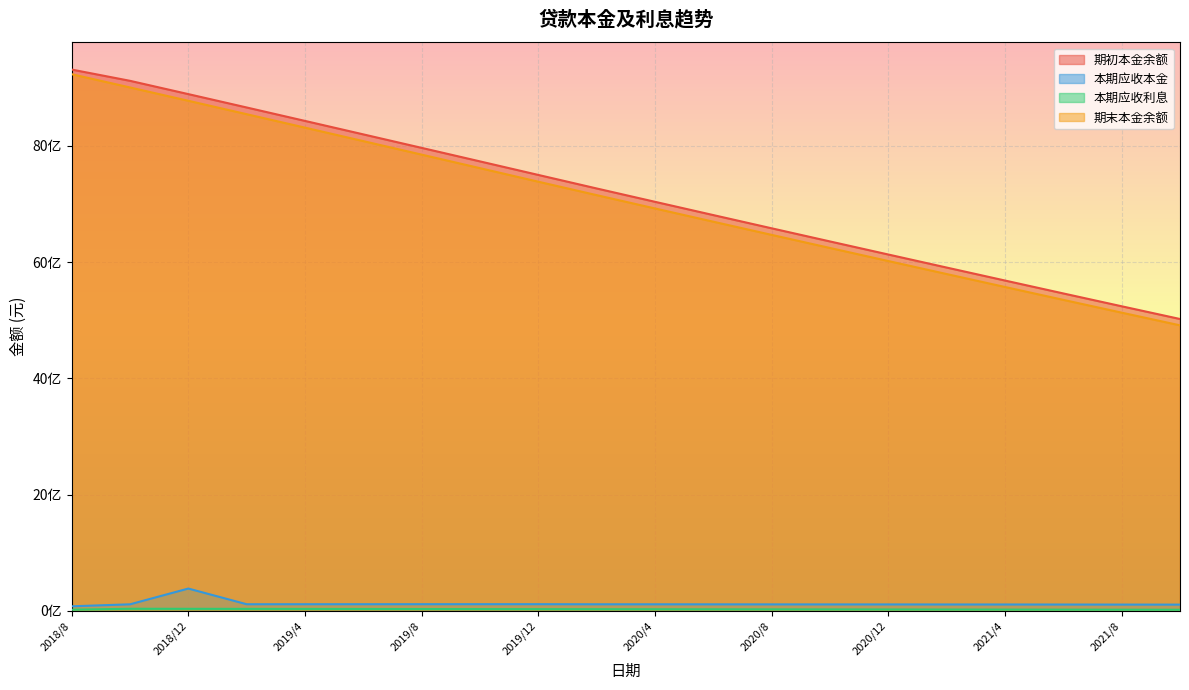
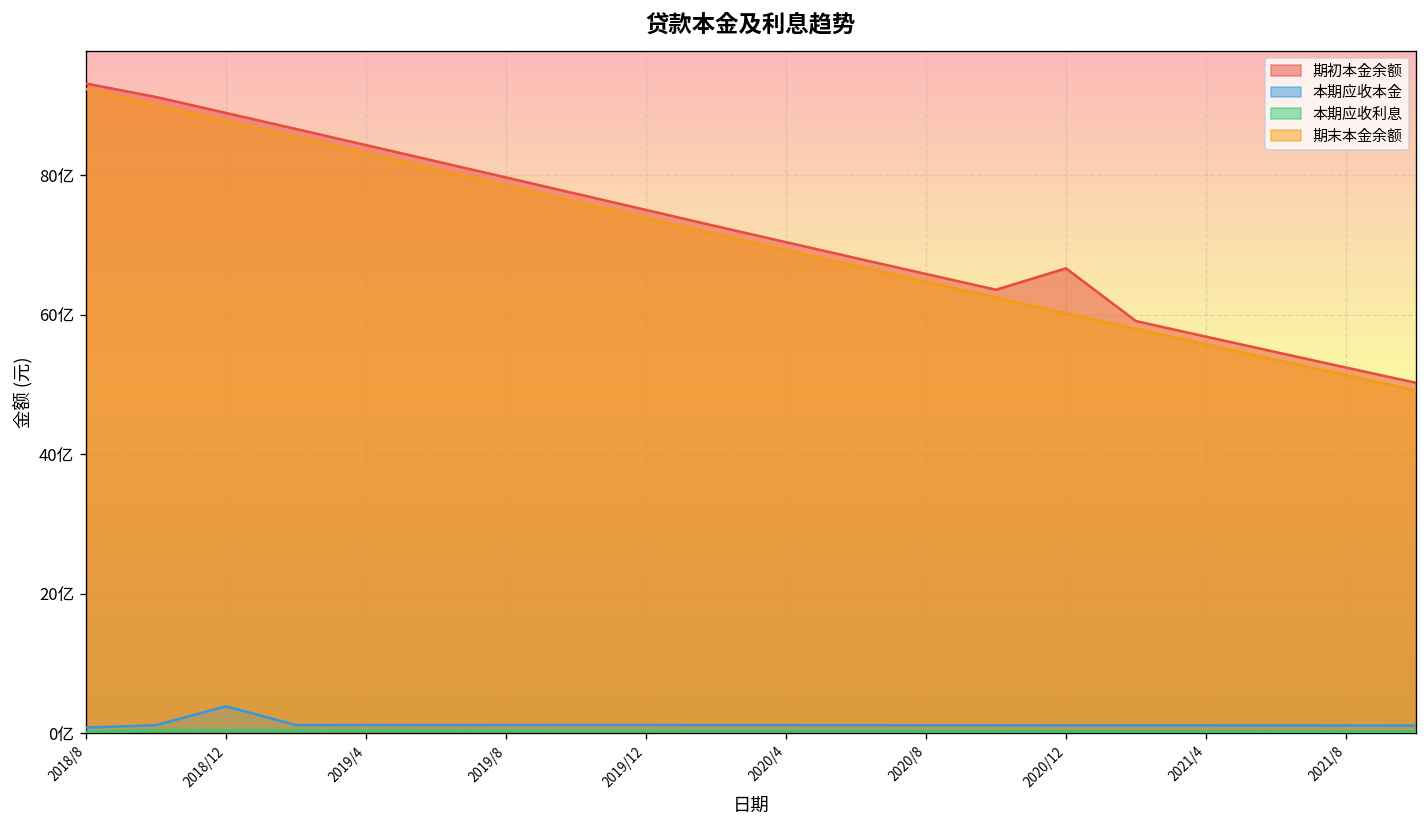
  {
    "期初本金余额": {
      "2018/8": "93亿",
      "2018/12": "89亿",
      "2019/4": "84亿",
      "2019/8": "80亿",
      "2019/12": "75亿",
      "2020/4": "70亿",
      "2020/8": "66亿",
-     "2020/12": "61亿",
+     "2020/12": "67亿",
      "2021/4": "57亿",
      "2021/8": "52亿"
    },
    "本期应收本金": {
      "2018/8": "1亿",
      "2018/12": "4亿",
      "2019/4": "1亿",
      "2019/8": "1亿",
      "2019/12": "1亿",
      "2020/4": "1亿",
      "2020/8": "1亿",
      "2020/12": "1亿",
      "2021/4": "1亿",
      "2021/8": "1亿"
    },
    "本期应收利息": {
      "2018/8": "0亿",
      "2018/12": "0亿",
      "2019/4": "0亿",
      "2019/8": "0亿",
      "2019/12": "0亿",
      "2020/4": "0亿",
      "2020/8": "0亿",
      "2020/12": "0亿",
      "2021/4": "0亿",
      "2021/8": "0亿"
    },
    "期末本金余额": {
      "2018/8": "92亿",
      "2018/12": "88亿",
      "2019/4": "83亿",
      "2019/8": "79亿",
      "2019/12": "74亿",
      "2020/4": "69亿",
      "2020/8": "65亿",
      "2020/12": "60亿",
      "2021/4": "56亿",
      "2021/8": "51亿"
    }
  }
